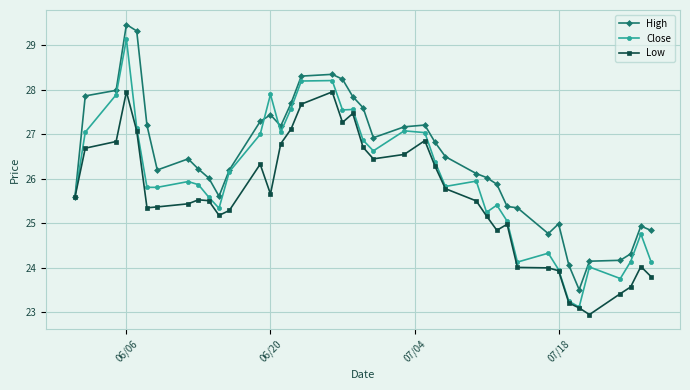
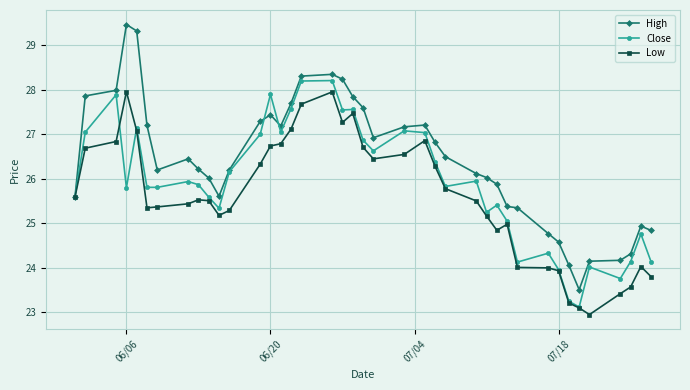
  {
    "High": {
      "06/06": 29.5,
      "06/20": 27.4,
-     "07/18": 25.0
+     "07/18": 24.6
    },
    "Close": {
-     "06/06": 29.1,
+     "06/06": 25.8,
      "06/20": 27.9
    },
    "Low": {
      "06/06": 28.0,
-     "06/20": 25.7
+     "06/20": 26.7
    }
  }
